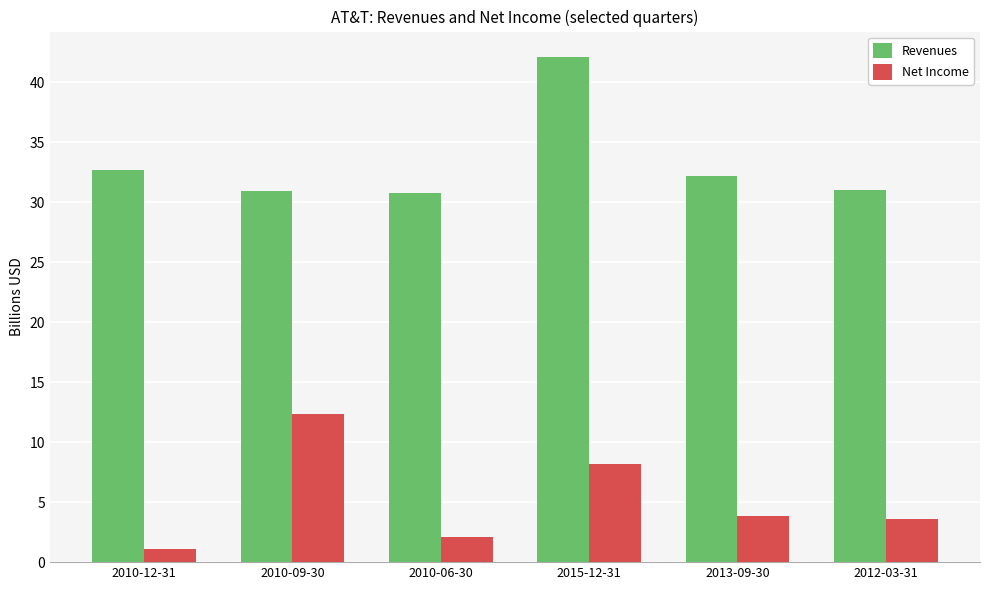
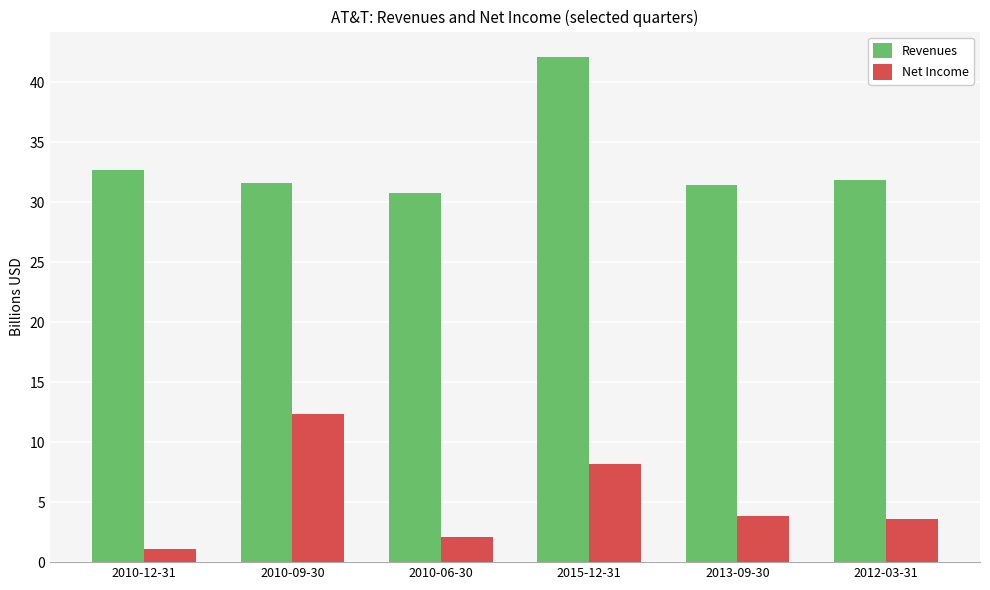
  {
    "Revenues": {
      "2010-12-31": 32.7,
-     "2010-09-30": 30.9,
+     "2010-09-30": 31.6,
      "2010-06-30": 30.8,
      "2015-12-31": 42.1,
-     "2013-09-30": 32.2,
-     "2012-03-31": 31.0
+     "2013-09-30": 31.4,
+     "2012-03-31": 31.8
    },
    "Net Income": {
      "2010-12-31": 1.1,
      "2010-09-30": 12.3,
      "2010-06-30": 2.1,
      "2015-12-31": 8.1,
      "2013-09-30": 3.8,
      "2012-03-31": 3.6
    }
  }
